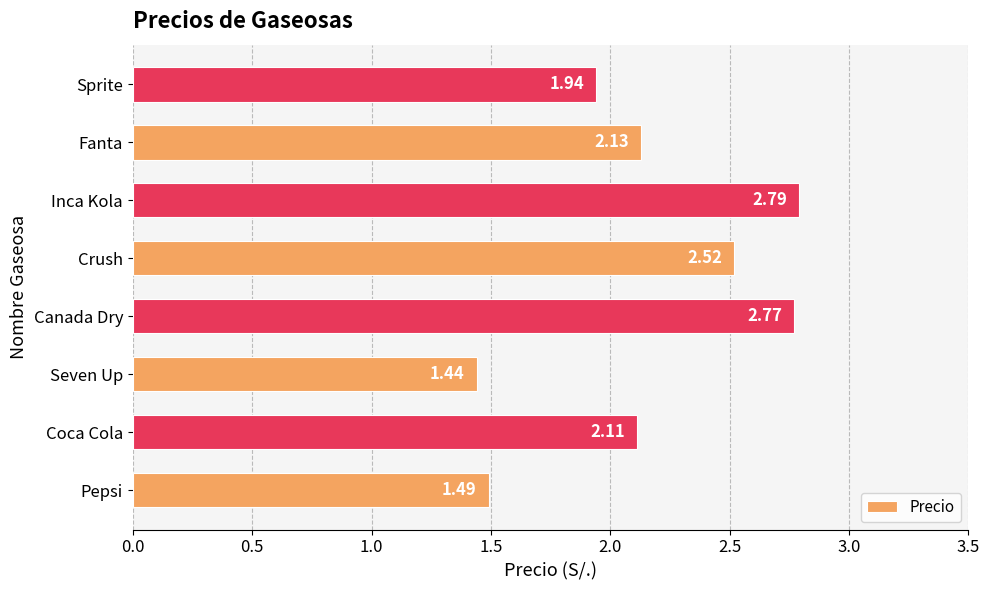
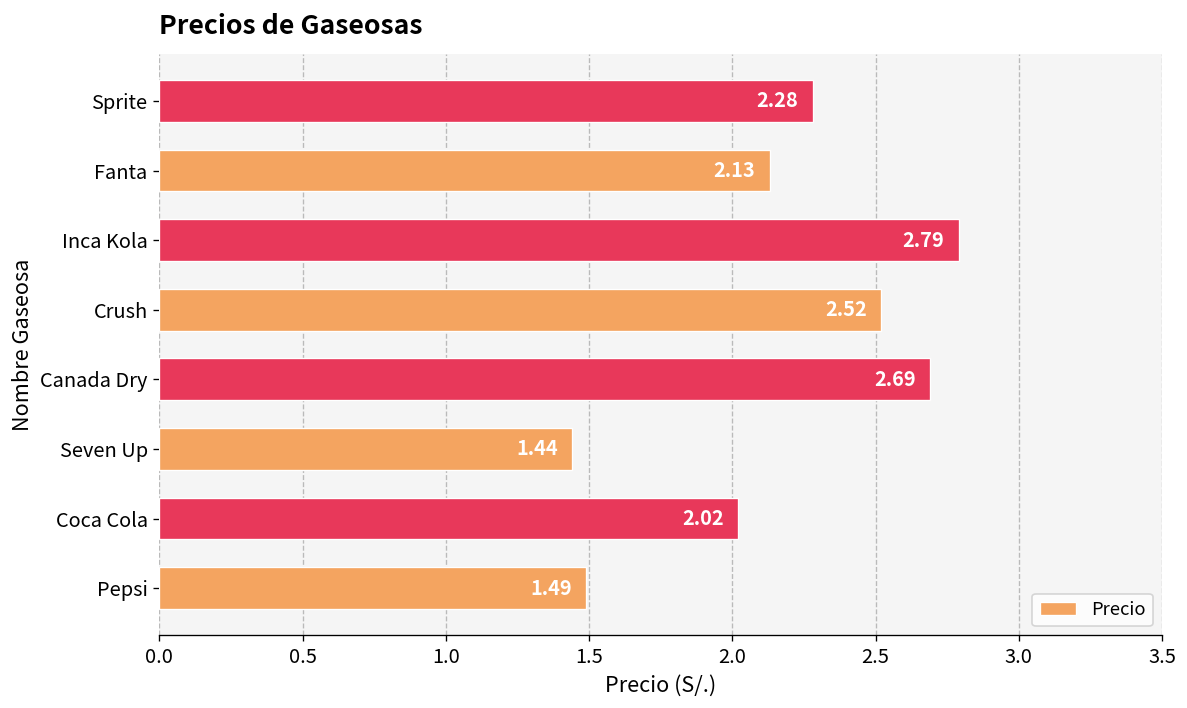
  {
-   "Sprite": 1.94,
+   "Sprite": 2.28,
    "Fanta": 2.13,
    "Inca Kola": 2.79,
    "Crush": 2.52,
-   "Canada Dry": 2.77,
+   "Canada Dry": 2.69,
    "Seven Up": 1.44,
-   "Coca Cola": 2.11,
+   "Coca Cola": 2.02,
    "Pepsi": 1.49
  }
